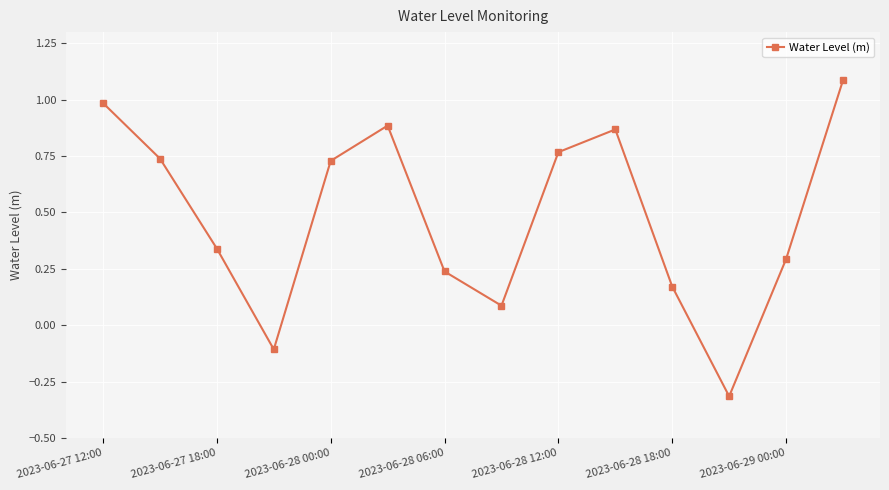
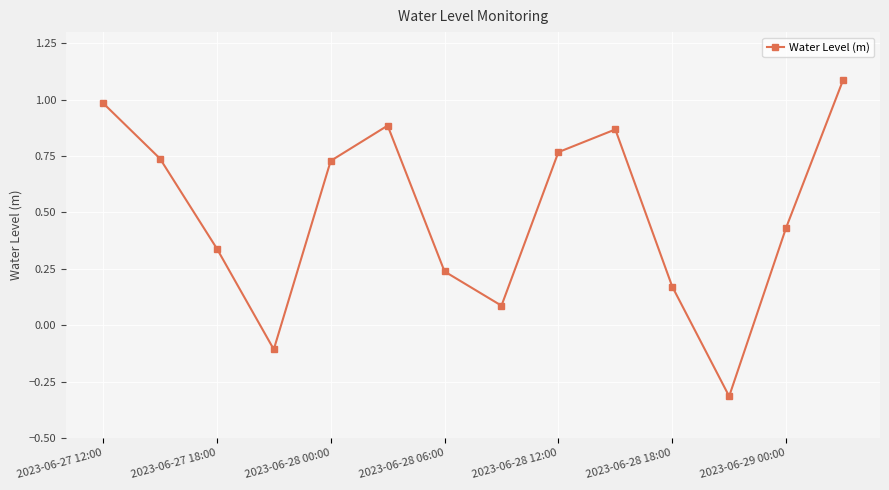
  {
    "2023-06-27 12:00": 0.99,
    "2023-06-27 18:00": 0.34,
    "2023-06-28 00:00": 0.73,
    "2023-06-28 06:00": 0.24,
    "2023-06-28 12:00": 0.77,
    "2023-06-28 18:00": 0.17,
-   "2023-06-29 00:00": 0.29
+   "2023-06-29 00:00": 0.43
  }
